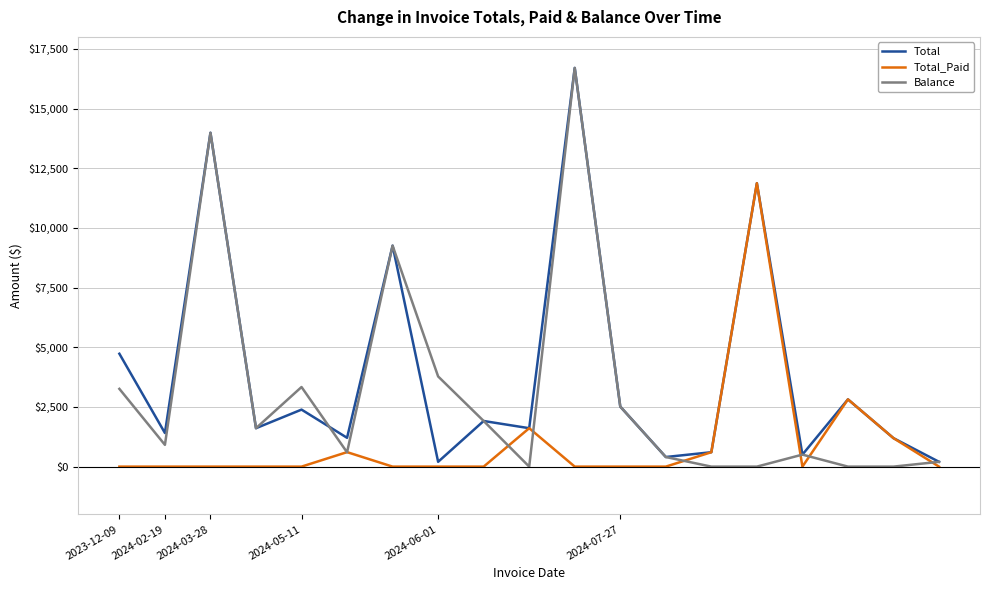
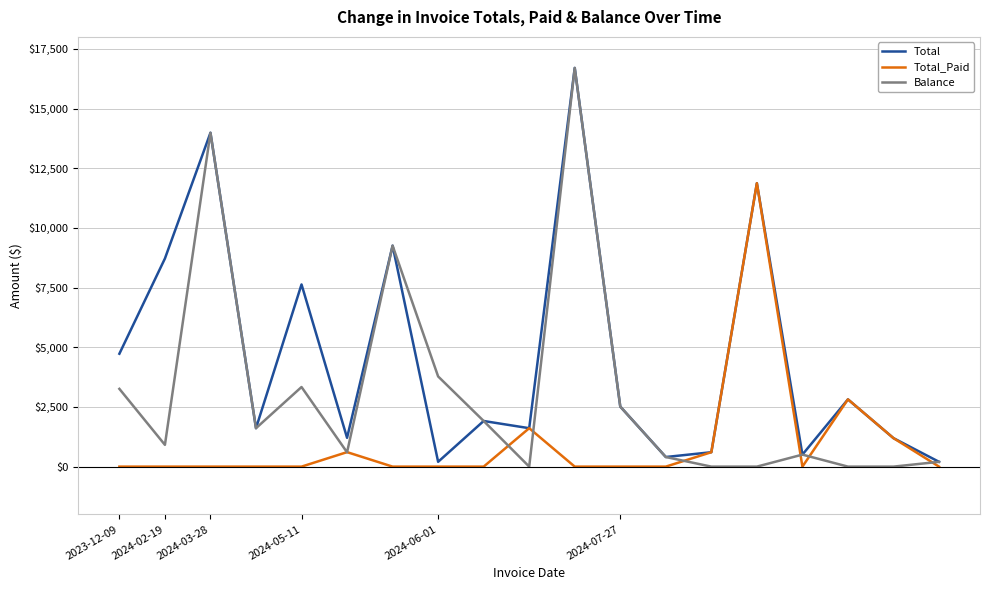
  {
    "Total": {
      "2023-12-09": "$4,700",
-     "2024-02-19": "$1,400",
-     "2024-05-11": "$2,400",
+     "2024-02-19": "$8,700",
+     "2024-05-11": "$7,600",
      "2024-06-01": "$200"
    },
    "Total_Paid": {
      "2023-12-09": "$0",
      "2024-02-19": "$0",
      "2024-05-11": "$0",
      "2024-06-01": "$0"
    },
    "Balance": {
      "2023-12-09": "$3,300",
      "2024-02-19": "$900",
      "2024-05-11": "$3,300",
      "2024-06-01": "$3,800"
    }
  }
